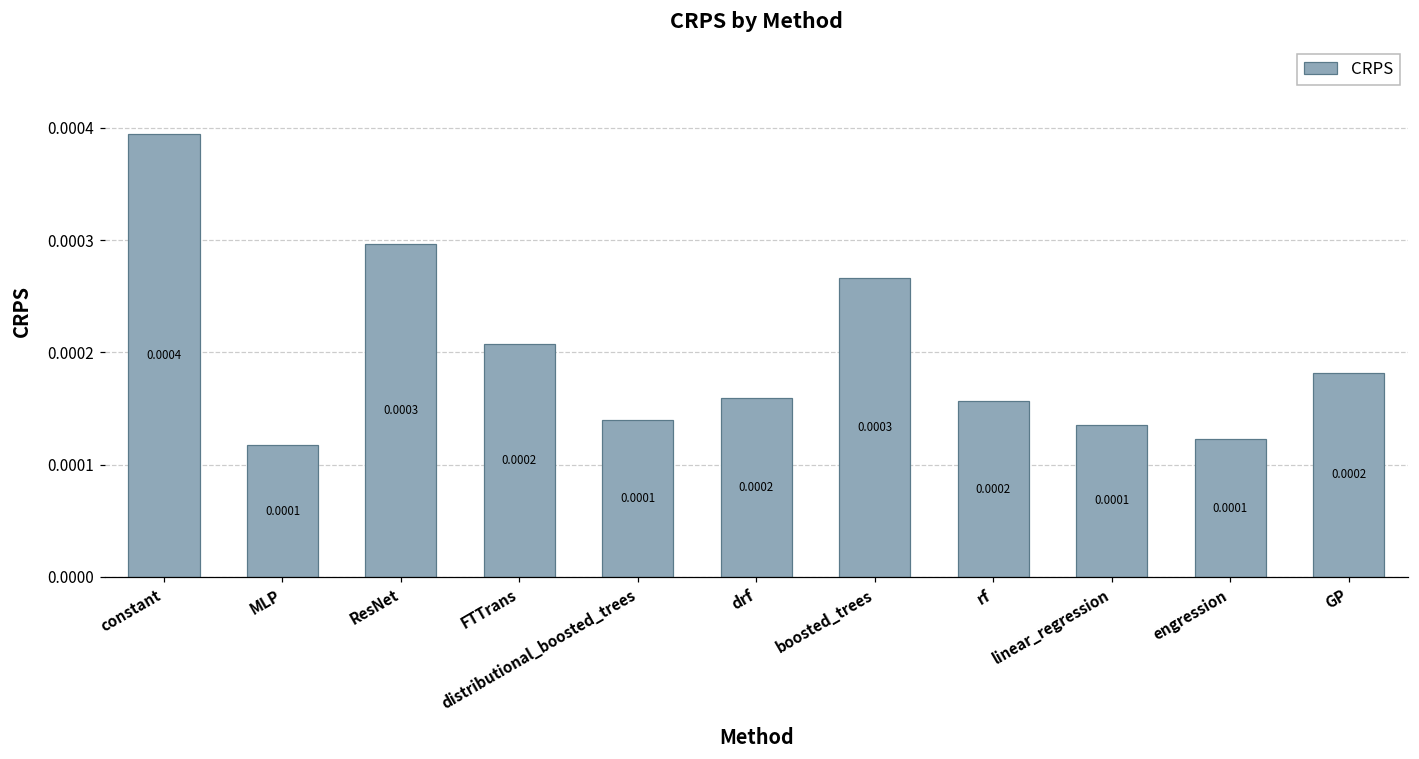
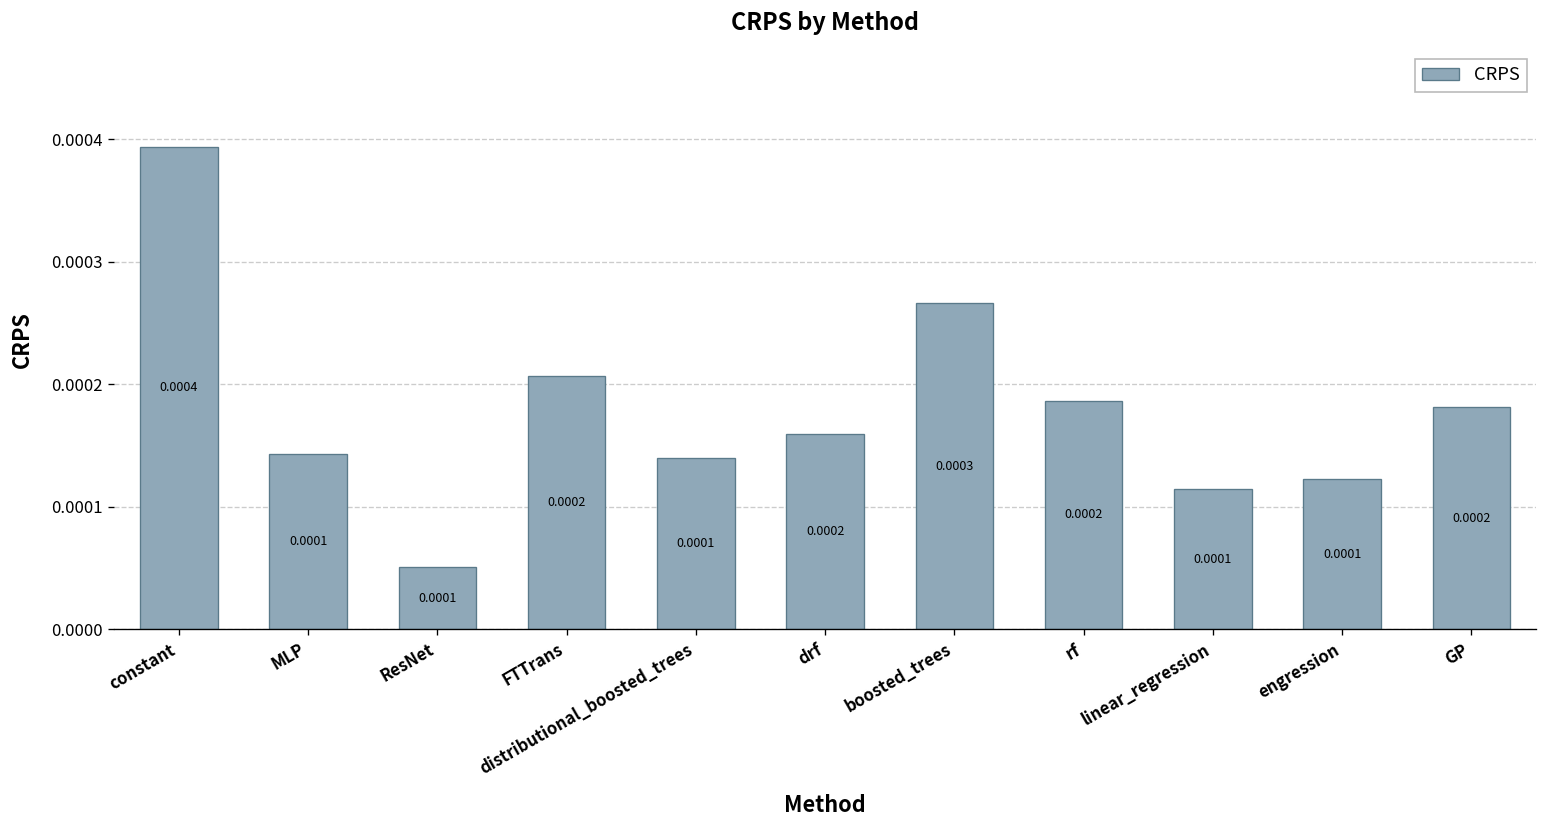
  {
    "constant": 0.0004,
-   "MLP": 0.000117,
-   "ResNet": 0.0003,
+   "MLP": 0.000143,
+   "ResNet": 0.0001,
    "FTTrans": 0.0002,
    "distributional_boosted_trees": 0.0001,
    "drf": 0.0002,
    "boosted_trees": 0.0003,
-   "rf": 0.000156,
-   "linear_regression": 0.000135,
+   "rf": 0.000187,
+   "linear_regression": 0.000114,
    "engression": 0.0001,
    "GP": 0.0002
  }
